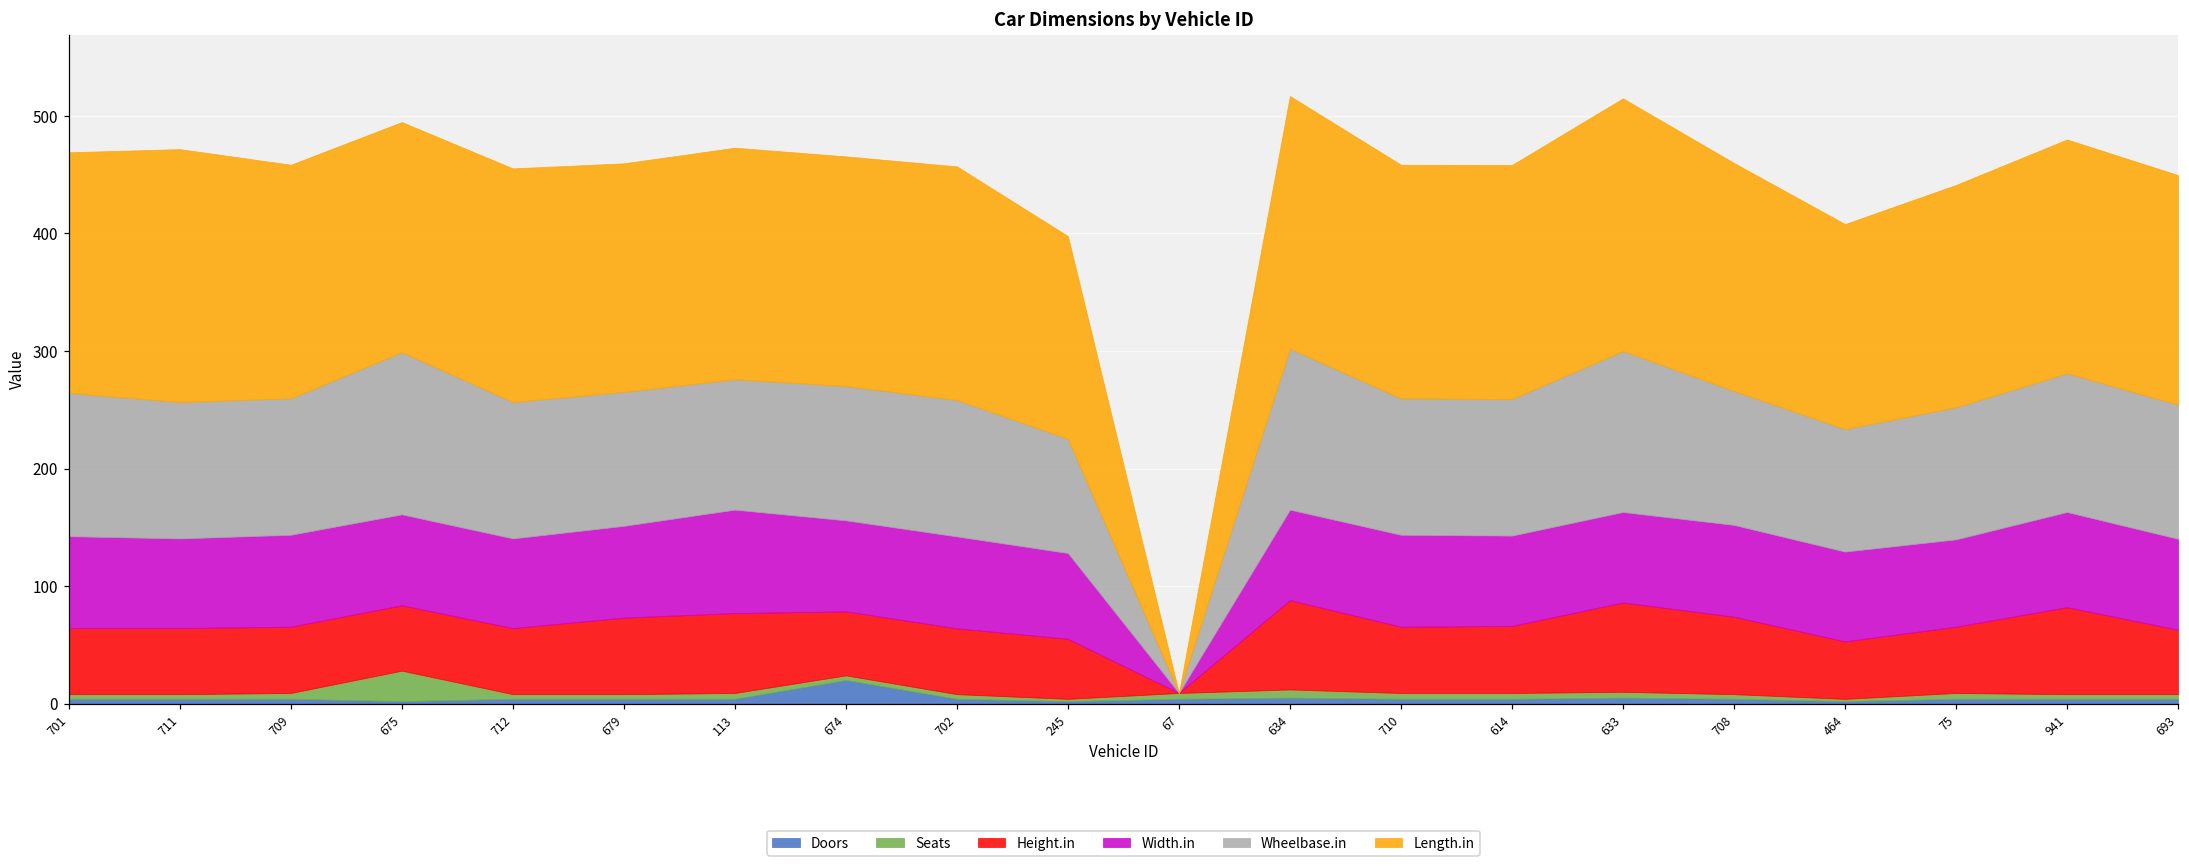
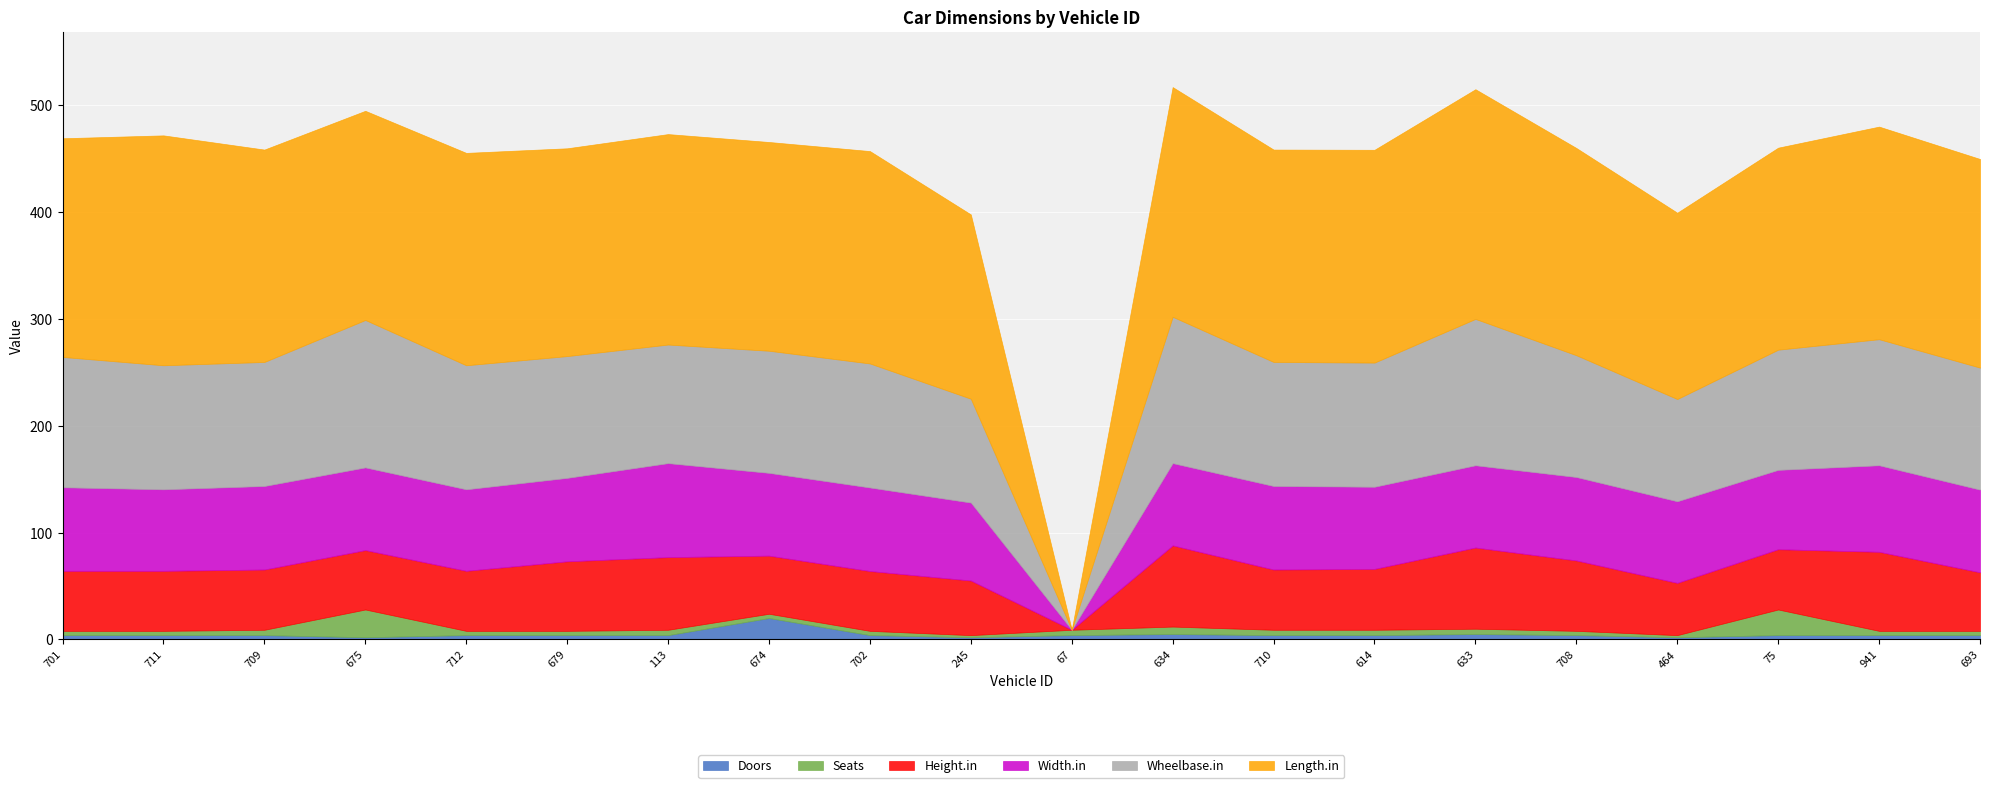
  {
    "Doors": {
      "701": 4,
      "711": 4,
      "709": 4,
      "712": 4,
      "679": 4,
      "113": 4,
      "674": 20,
      "702": 4,
      "67": 4,
      "634": 5,
      "710": 4,
      "614": 4,
      "633": 5,
      "708": 4,
      "75": 4,
      "941": 4,
      "693": 4
    },
    "Seats": {
      "701": 4,
      "711": 4,
      "709": 5,
      "675": 26,
      "712": 4,
      "679": 4,
      "113": 5,
      "674": 4,
      "702": 4,
      "634": 7,
      "710": 5,
      "614": 5,
      "633": 5,
      "708": 4,
-     "75": 5,
+     "75": 24,
      "941": 4,
      "693": 4
    },
    "Height.in": {
      "701": 56,
      "711": 56,
      "709": 56,
      "675": 56,
      "712": 56,
      "679": 65,
      "113": 68,
      "674": 54,
      "702": 56,
      "245": 51,
      "634": 76,
      "710": 56,
      "614": 57,
      "633": 76,
      "708": 66,
      "464": 49,
      "75": 56,
      "941": 74,
      "693": 55
    },
    "Width.in": {
      "701": 78,
      "711": 76,
      "709": 78,
      "675": 77,
      "712": 76,
      "679": 78,
      "113": 88,
      "674": 78,
      "702": 78,
      "245": 73,
      "634": 77,
      "710": 78,
      "614": 77,
      "633": 77,
      "708": 78,
      "464": 76,
      "75": 74,
      "941": 81,
      "693": 77
    },
    "Wheelbase.in": {
      "701": 122,
      "711": 116,
      "709": 116,
      "675": 138,
      "712": 116,
      "679": 114,
      "113": 111,
      "674": 114,
      "702": 116,
      "245": 97,
      "634": 137,
      "710": 116,
      "614": 116,
      "633": 137,
      "708": 114,
-     "464": 104,
+     "464": 96,
      "75": 113,
      "941": 118,
      "693": 114
    },
    "Length.in": {
      "701": 205,
      "711": 215,
      "709": 199,
      "675": 196,
      "712": 199,
      "679": 195,
      "113": 197,
      "674": 195,
      "702": 199,
      "245": 173,
      "634": 215,
      "710": 199,
      "614": 199,
      "633": 215,
      "708": 194,
      "464": 174,
      "75": 189,
      "941": 199,
      "693": 195
    }
  }
